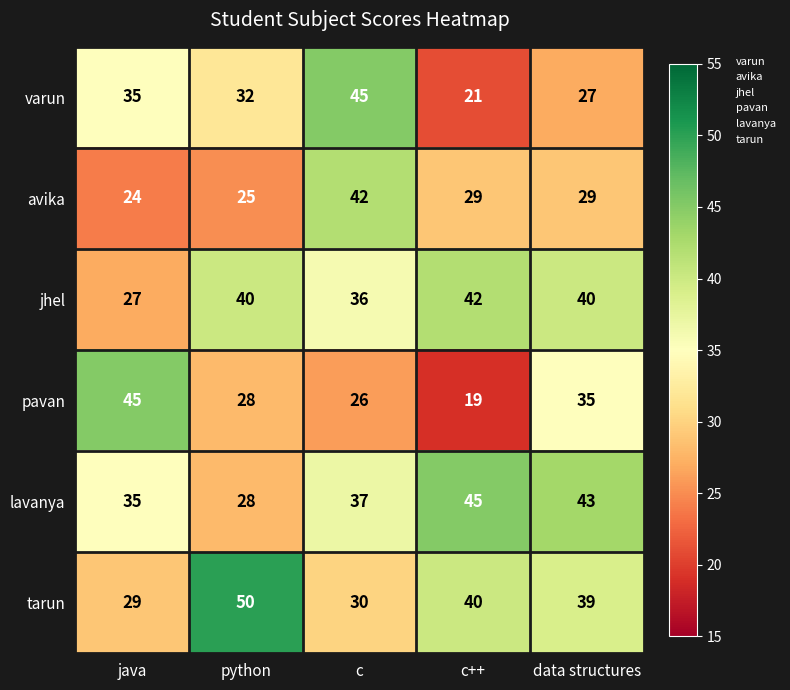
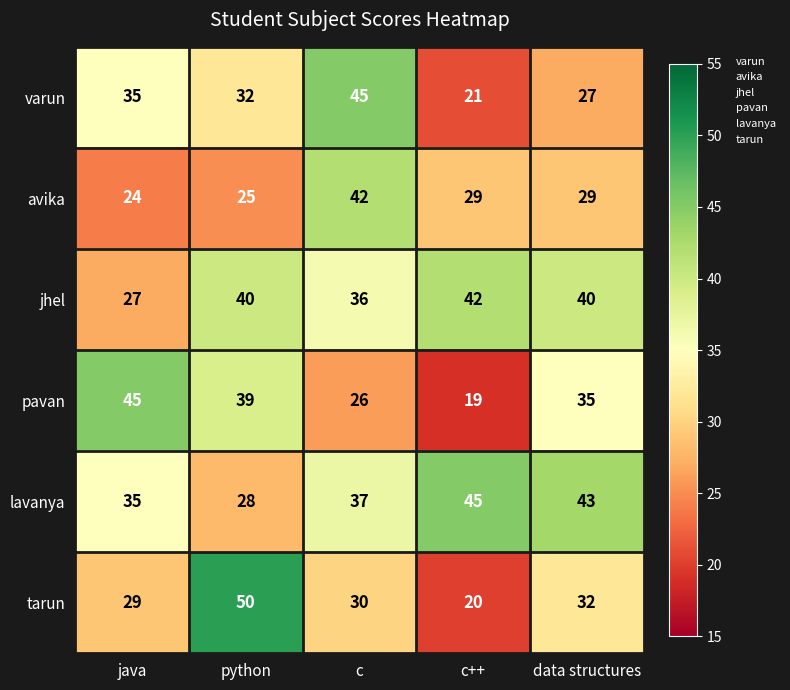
  {
    "varun": {
      "java": 35,
      "python": 32,
      "c": 45,
      "c++": 21,
      "data structures": 27
    },
    "avika": {
      "java": 24,
      "python": 25,
      "c": 42,
      "c++": 29,
      "data structures": 29
    },
    "jhel": {
      "java": 27,
      "python": 40,
      "c": 36,
      "c++": 42,
      "data structures": 40
    },
    "pavan": {
      "java": 45,
-     "python": 28,
+     "python": 39,
      "c": 26,
      "c++": 19,
      "data structures": 35
    },
    "lavanya": {
      "java": 35,
      "python": 28,
      "c": 37,
      "c++": 45,
      "data structures": 43
    },
    "tarun": {
      "java": 29,
      "python": 50,
      "c": 30,
-     "c++": 40,
-     "data structures": 39
+     "c++": 20,
+     "data structures": 32
    }
  }
